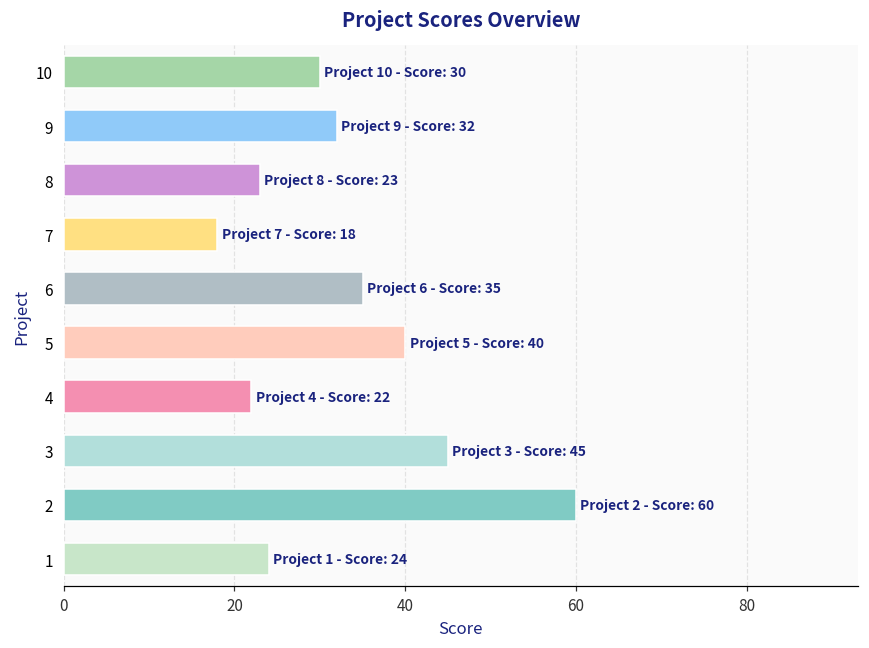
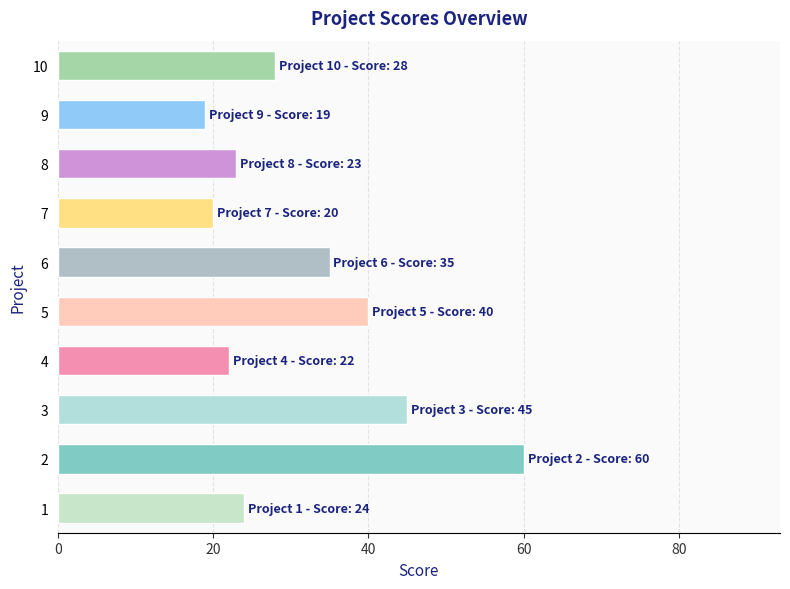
  {
-   "10": 30,
-   "9": 32,
+   "10": 28,
+   "9": 19,
    "8": 23,
-   "7": 18,
+   "7": 20,
    "6": 35,
    "5": 40,
    "4": 22,
    "3": 45,
    "2": 60,
    "1": 24
  }
